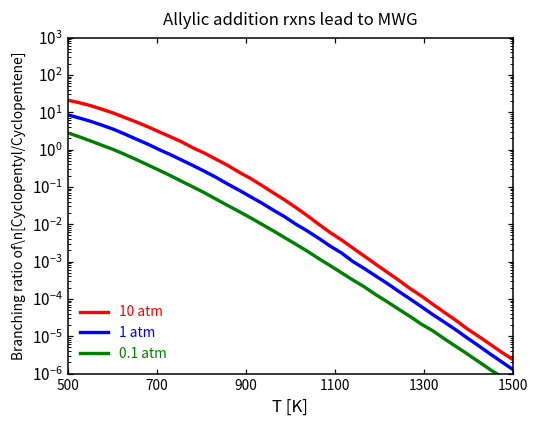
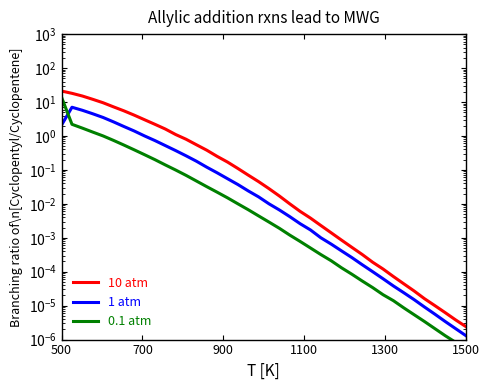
  {
    "10 atm": {
      "500": 20,
      "1500": 0.000002
    },
    "1 atm": {
-     "500": 9,
+     "500": 2,
      "1500": 0.0000013
    },
    "0.1 atm": {
-     "500": 3
+     "500": 14
    }
  }
